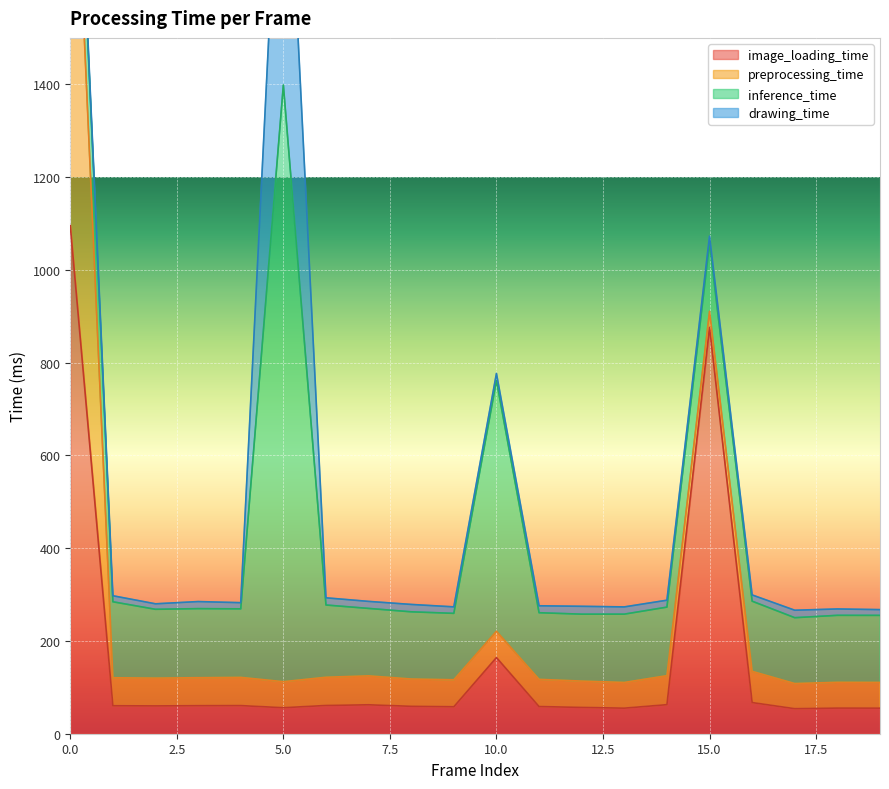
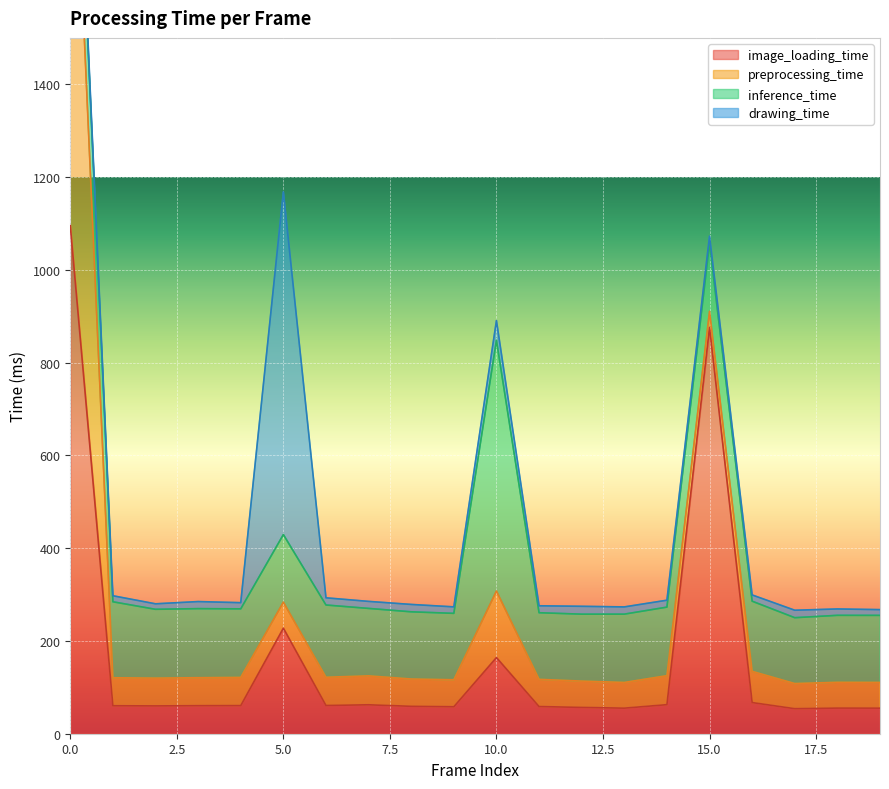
  {
    "image_loading_time": {
      "0.0": 1100,
-     "5.0": 60,
+     "5.0": 230,
      "10.0": 160,
      "15.0": 880
    },
    "preprocessing_time": {
      "5.0": 60,
-     "10.0": 60,
+     "10.0": 140,
      "15.0": 30
    },
    "inference_time": {
-     "5.0": 1290,
+     "5.0": 150,
      "10.0": 540,
      "15.0": 150
    },
    "drawing_time": {
-     "10.0": 20,
+     "10.0": 40,
      "15.0": 20
    }
  }
